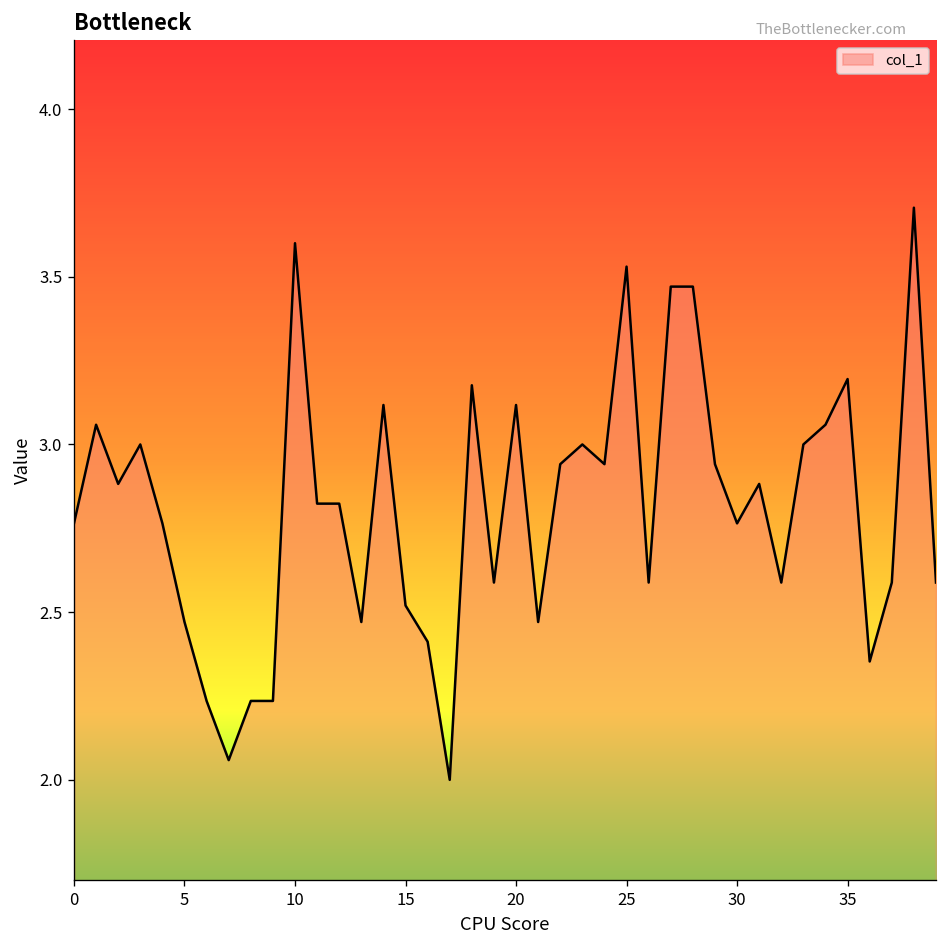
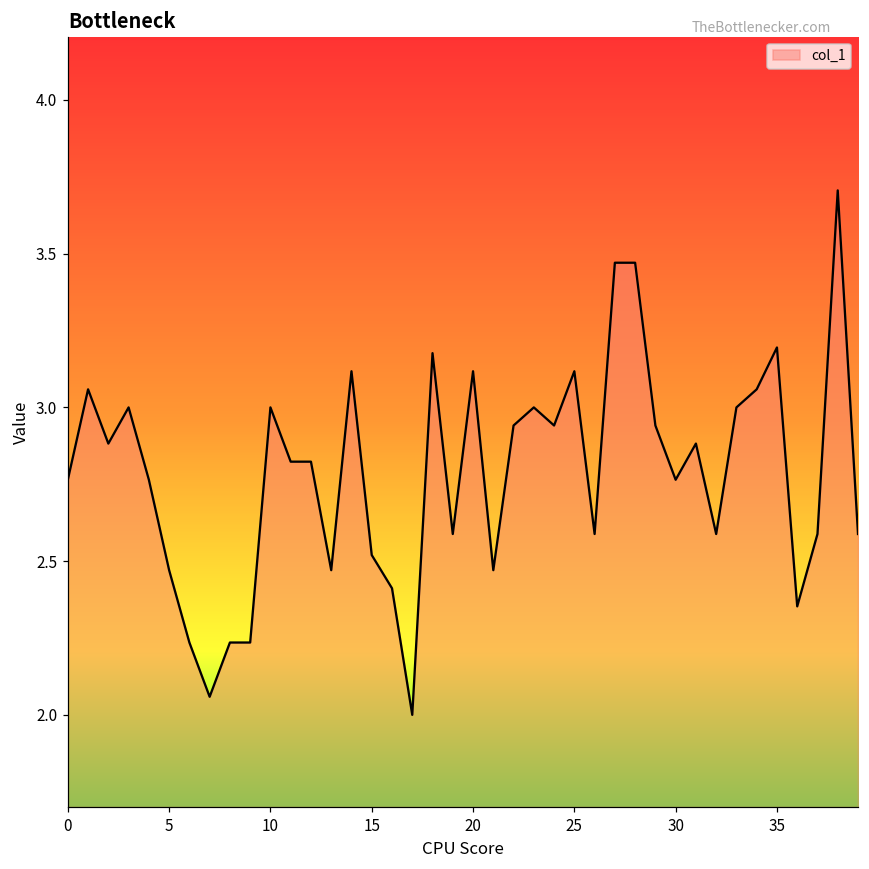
  {
    "0": 2.76,
    "5": 2.47,
-   "10": 3.6,
+   "10": 3.0,
    "15": 2.52,
    "20": 3.12,
-   "25": 3.53,
+   "25": 3.12,
    "30": 2.76,
    "35": 3.19
  }
